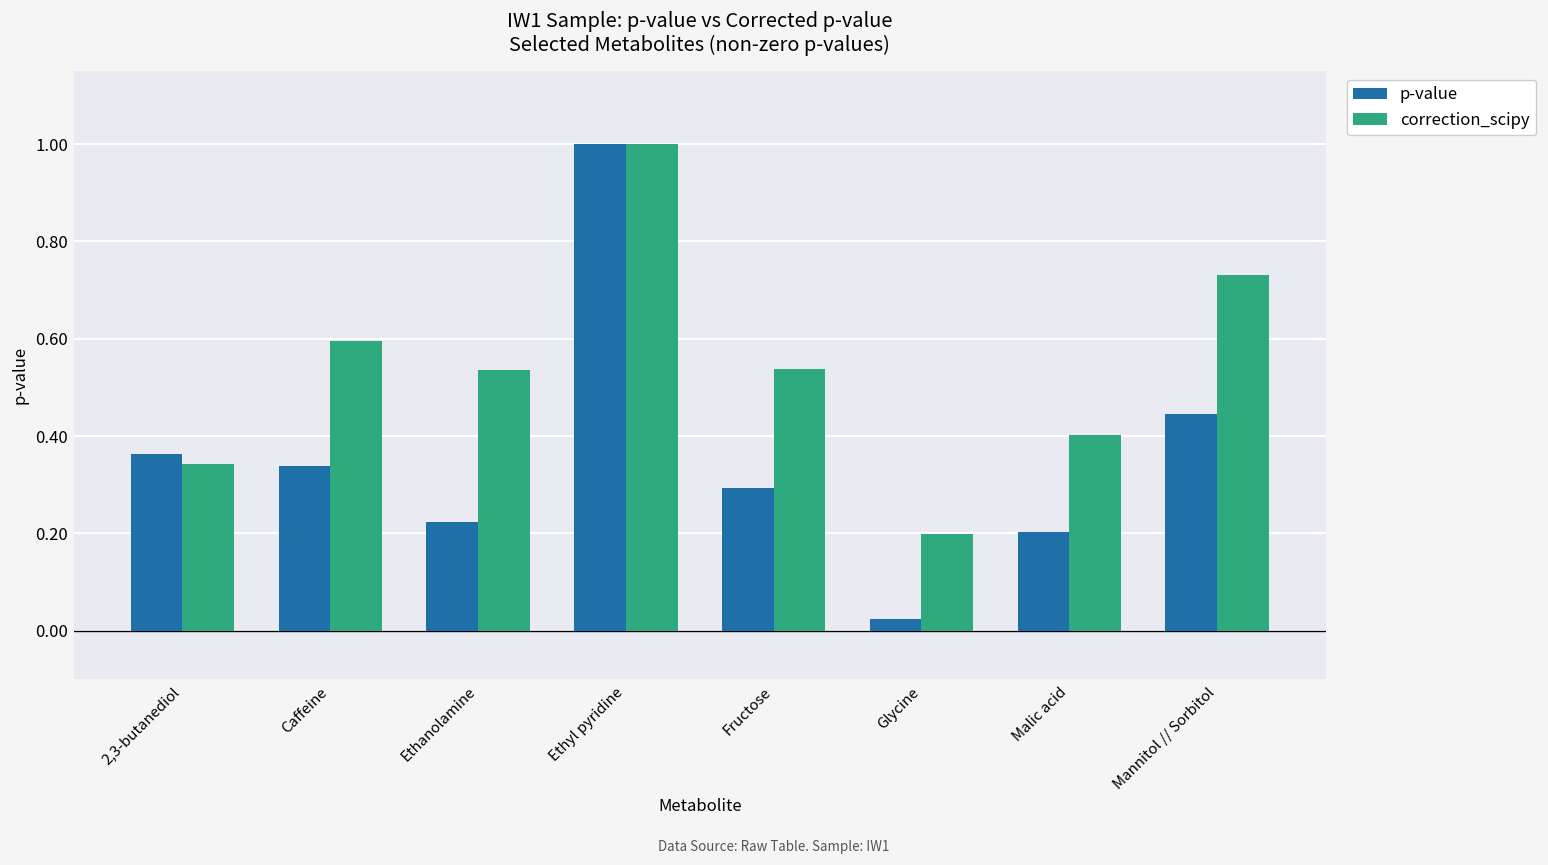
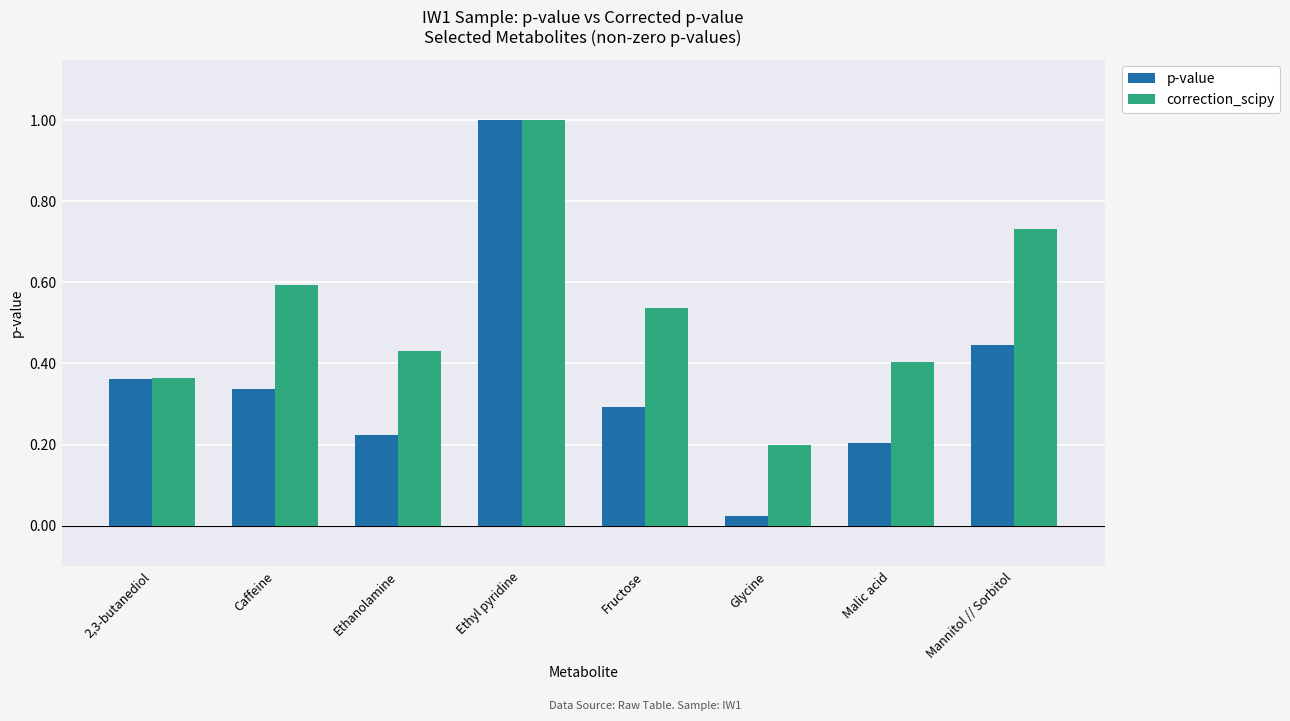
  {
    "p-value": {
      "2,3-butanediol": 0.36,
      "Caffeine": 0.34,
      "Ethanolamine": 0.22,
      "Ethyl pyridine": 1.00,
      "Fructose": 0.29,
      "Glycine": 0.02,
      "Malic acid": 0.20,
      "Mannitol // Sorbitol": 0.45
    },
    "correction_scipy": {
-     "2,3-butanediol": 0.34,
+     "2,3-butanediol": 0.36,
      "Caffeine": 0.59,
-     "Ethanolamine": 0.54,
+     "Ethanolamine": 0.43,
      "Ethyl pyridine": 1.00,
      "Fructose": 0.54,
      "Glycine": 0.20,
      "Malic acid": 0.40,
      "Mannitol // Sorbitol": 0.73
    }
  }
